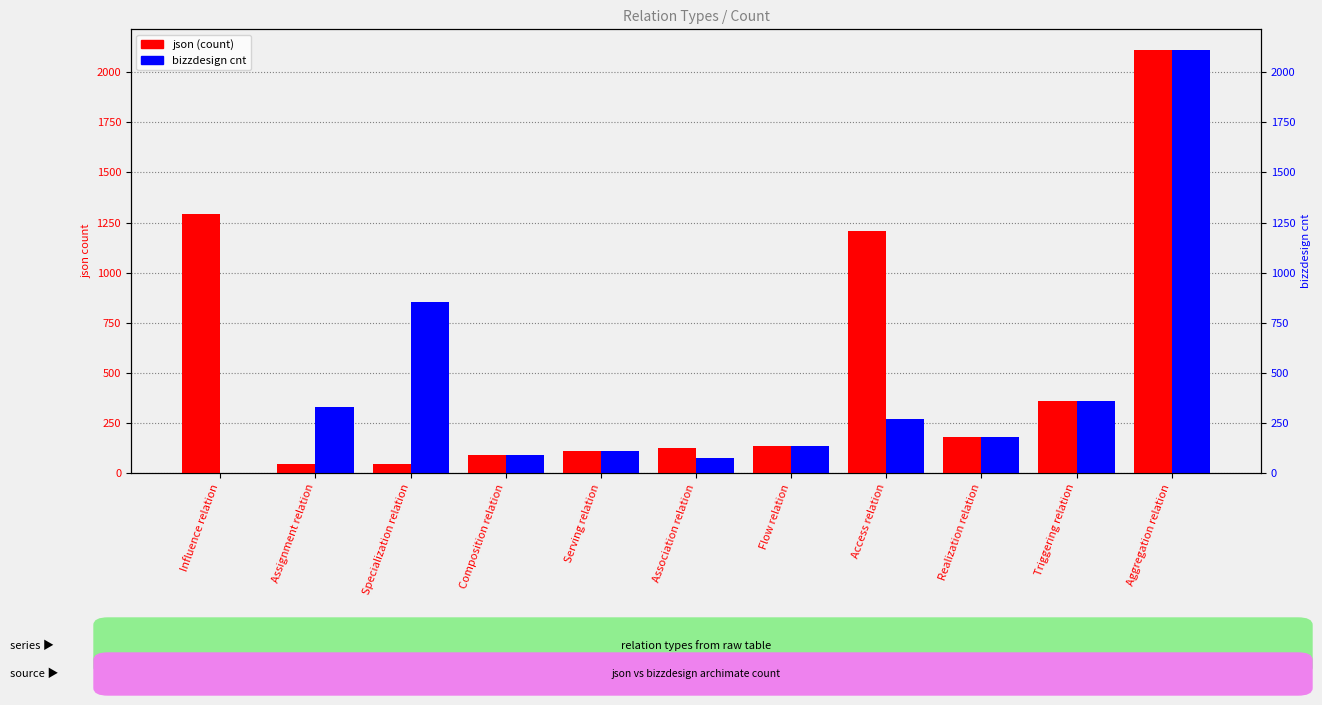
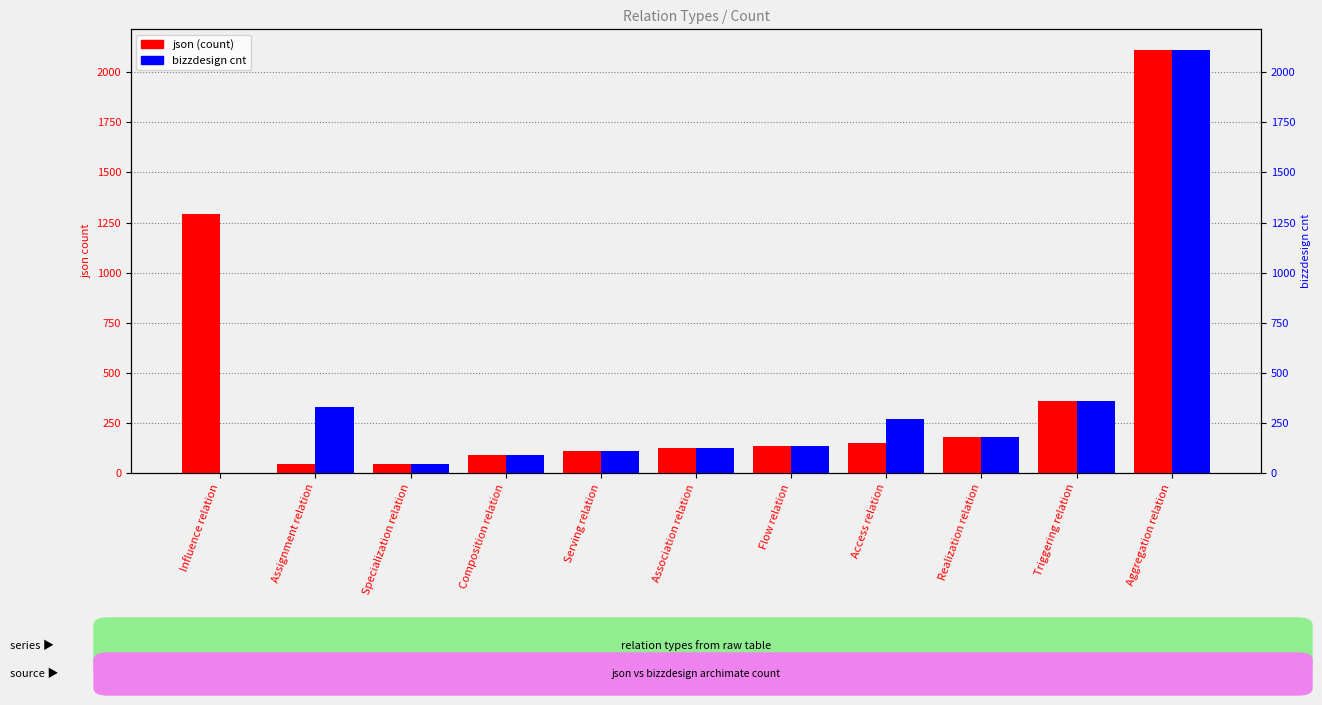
  {
    "json (count)": {
      "Influence relation": 1290,
      "Assignment relation": 50,
      "Specialization relation": 50,
      "Composition relation": 90,
      "Serving relation": 110,
      "Association relation": 130,
      "Flow relation": 140,
-     "Access relation": 1210,
+     "Access relation": 150,
      "Realization relation": 180,
      "Triggering relation": 360,
      "Aggregation relation": 2110
    },
    "bizzdesign cnt": {
      "Influence relation": 0,
      "Assignment relation": 330,
-     "Specialization relation": 860,
+     "Specialization relation": 50,
      "Composition relation": 90,
      "Serving relation": 110,
-     "Association relation": 80,
+     "Association relation": 130,
      "Flow relation": 140,
      "Access relation": 270,
      "Realization relation": 180,
      "Triggering relation": 360,
      "Aggregation relation": 2110
    }
  }
